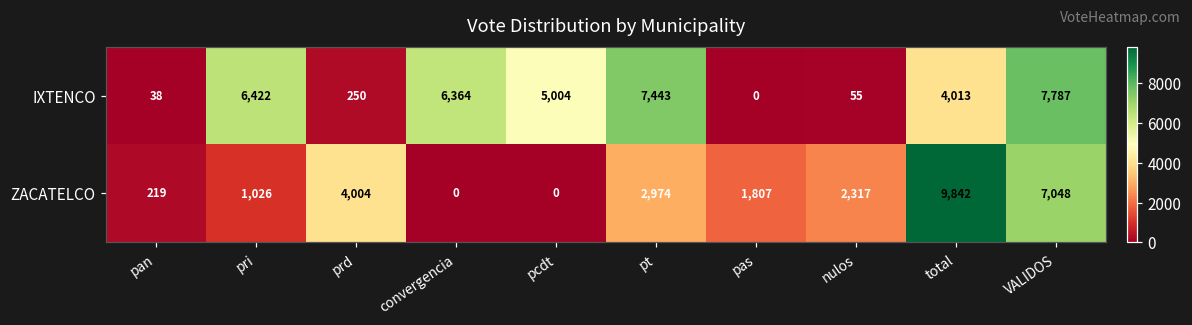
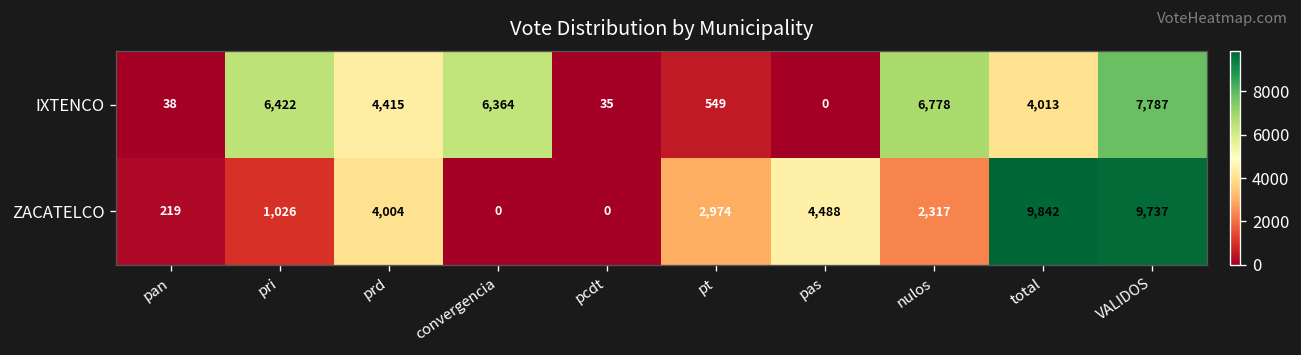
  {
    "IXTENCO": {
      "pan": "38",
      "pri": "6,422",
-     "prd": "250",
+     "prd": "4,415",
      "convergencia": "6,364",
-     "pcdt": "5,004",
-     "pt": "7,443",
+     "pcdt": "35",
+     "pt": "549",
      "pas": "0",
-     "nulos": "55",
+     "nulos": "6,778",
      "total": "4,013",
      "VALIDOS": "7,787"
    },
    "ZACATELCO": {
      "pan": "219",
      "pri": "1,026",
      "prd": "4,004",
      "convergencia": "0",
      "pcdt": "0",
      "pt": "2,974",
-     "pas": "1,807",
+     "pas": "4,488",
      "nulos": "2,317",
      "total": "9,842",
-     "VALIDOS": "7,048"
+     "VALIDOS": "9,737"
    }
  }
